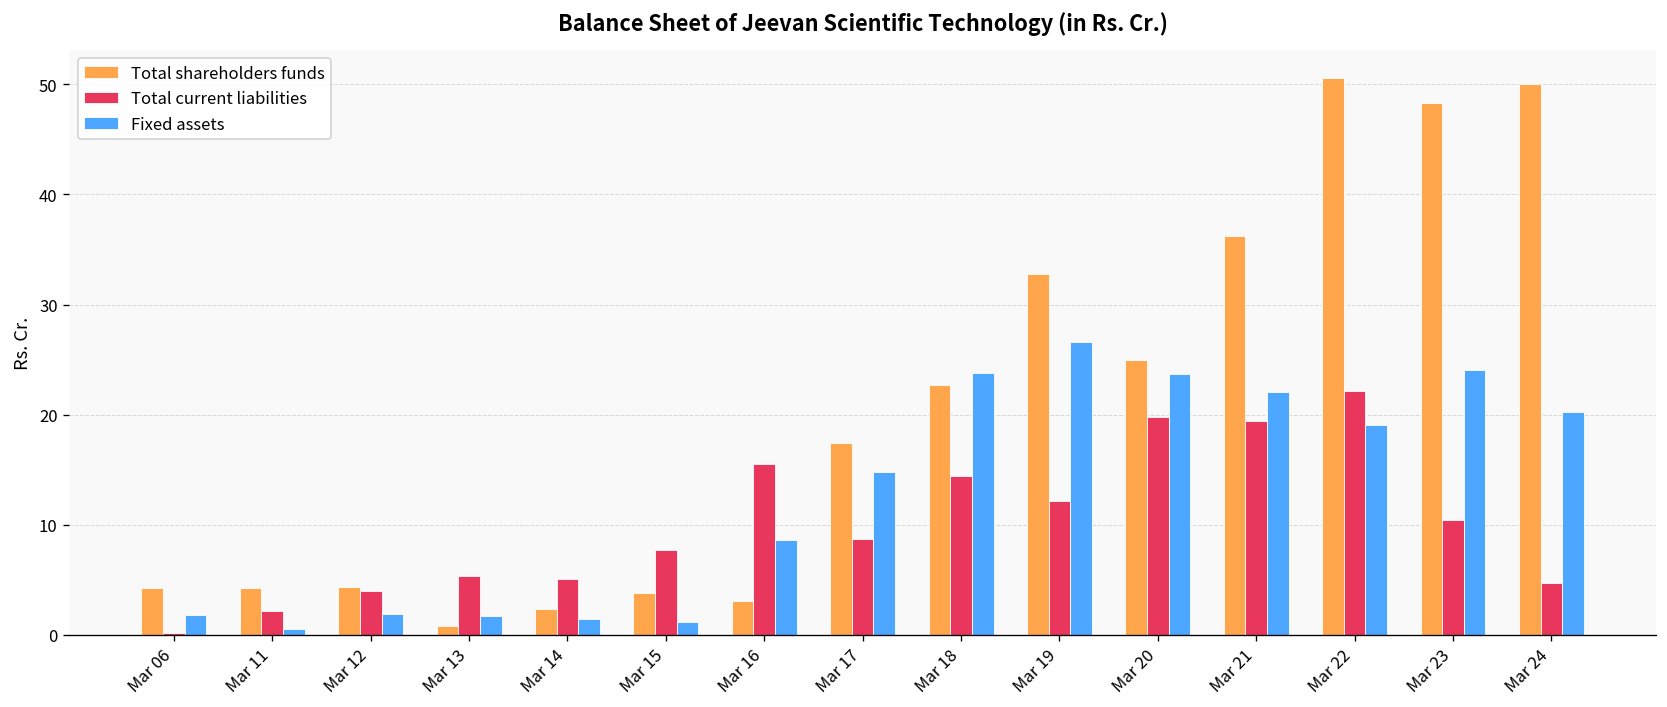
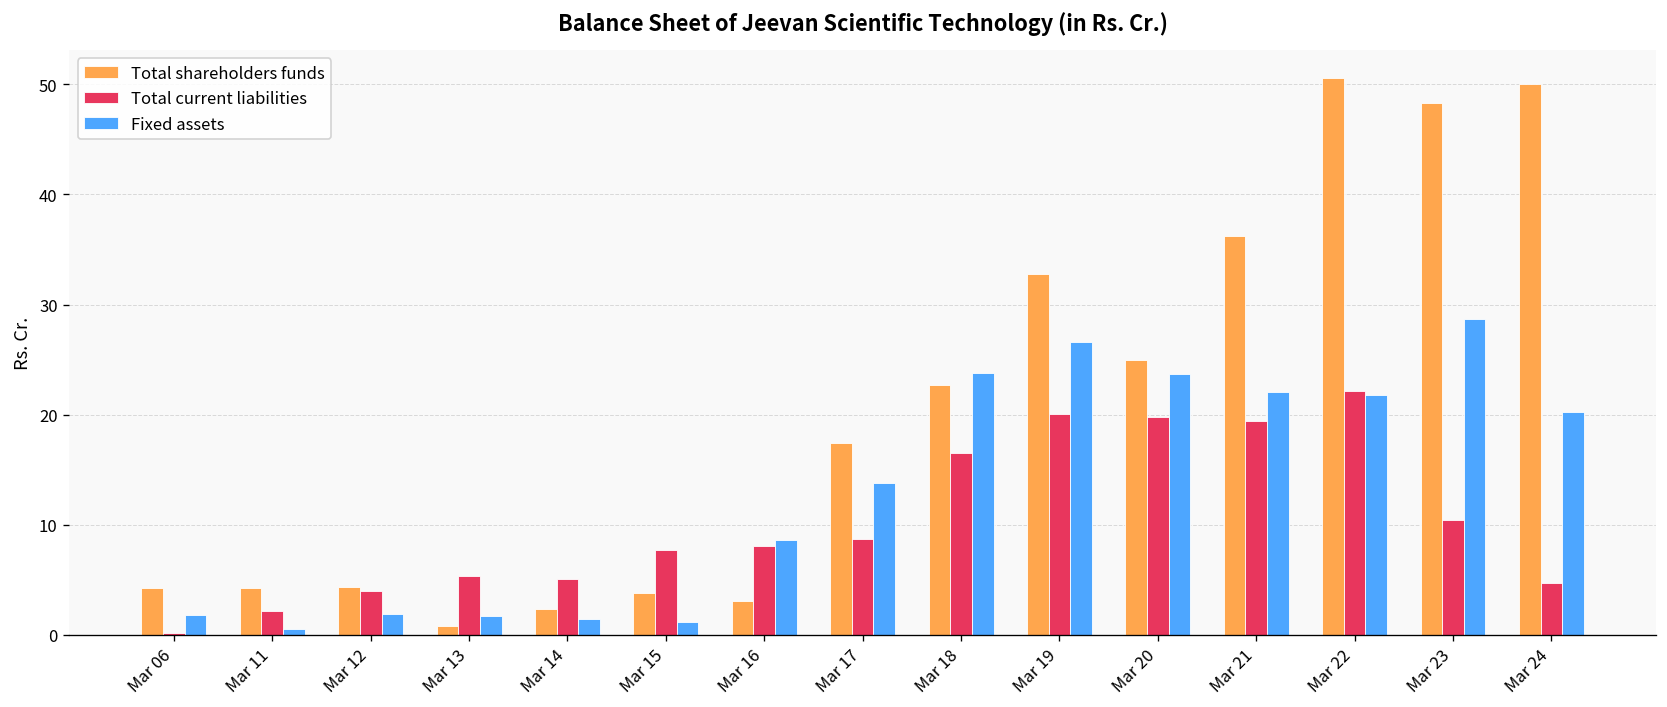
  {
    "Total shareholders funds": {
      "Mar 06": 4,
      "Mar 11": 4,
      "Mar 12": 4,
      "Mar 13": 1,
      "Mar 14": 2,
      "Mar 15": 4,
      "Mar 16": 3,
      "Mar 17": 17,
      "Mar 18": 23,
      "Mar 19": 33,
      "Mar 20": 25,
      "Mar 21": 36,
      "Mar 22": 51,
      "Mar 23": 48,
      "Mar 24": 50
    },
    "Total current liabilities": {
      "Mar 11": 2,
      "Mar 12": 4,
      "Mar 13": 5,
      "Mar 14": 5,
      "Mar 15": 8,
-     "Mar 16": 16,
+     "Mar 16": 8,
      "Mar 17": 9,
-     "Mar 18": 14,
-     "Mar 19": 12,
+     "Mar 18": 17,
+     "Mar 19": 20,
      "Mar 20": 20,
      "Mar 21": 19,
      "Mar 22": 22,
      "Mar 23": 10,
      "Mar 24": 5
    },
    "Fixed assets": {
      "Mar 06": 2,
      "Mar 11": 1,
      "Mar 12": 2,
      "Mar 13": 2,
      "Mar 14": 1,
      "Mar 15": 1,
      "Mar 16": 9,
-     "Mar 17": 15,
+     "Mar 17": 14,
      "Mar 18": 24,
      "Mar 19": 27,
      "Mar 20": 24,
      "Mar 21": 22,
-     "Mar 22": 19,
-     "Mar 23": 24,
+     "Mar 22": 22,
+     "Mar 23": 29,
      "Mar 24": 20
    }
  }
